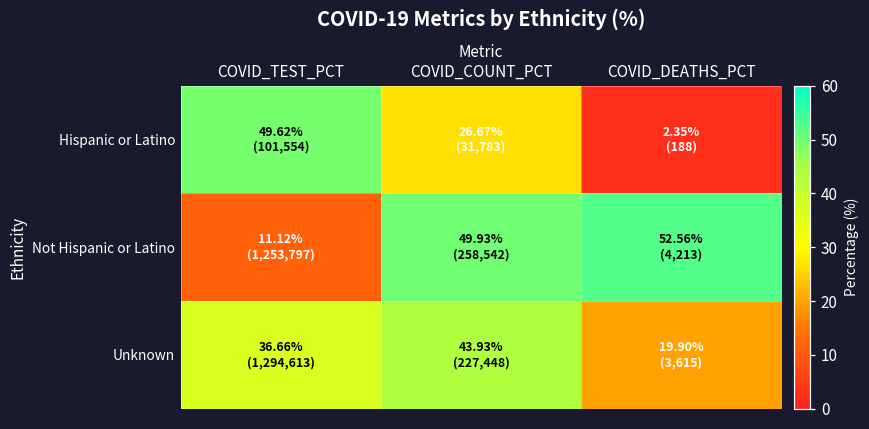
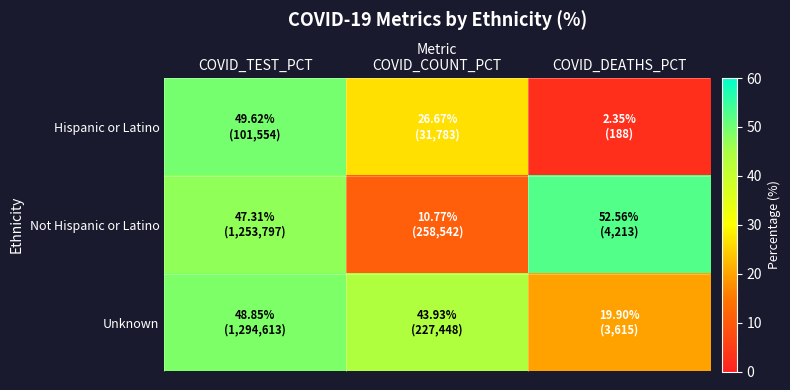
  {
    "Not Hispanic or Latino": {
-     "COVID_TEST_PCT": "11.12%",
-     "COVID_COUNT_PCT": "49.93%"
+     "COVID_TEST_PCT": "47.31%",
+     "COVID_COUNT_PCT": "10.77%"
    },
    "Unknown": {
-     "COVID_TEST_PCT": "36.66%"
+     "COVID_TEST_PCT": "48.85%"
    }
  }
